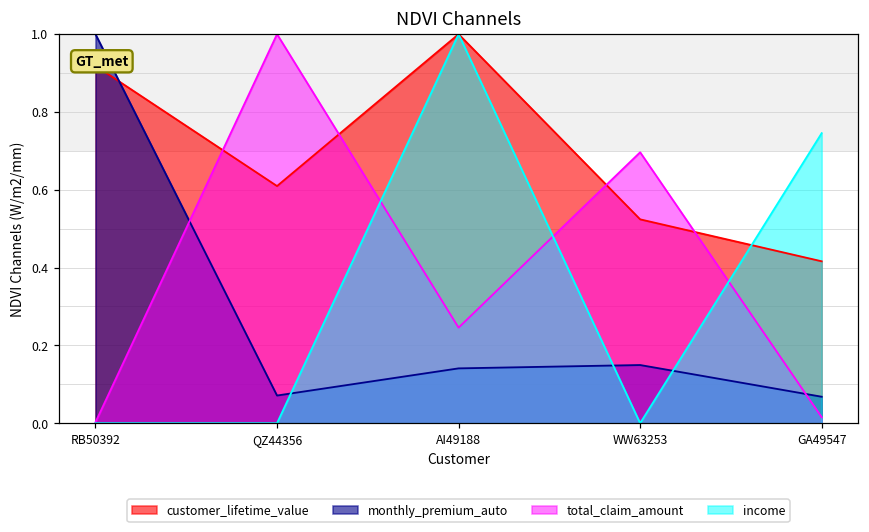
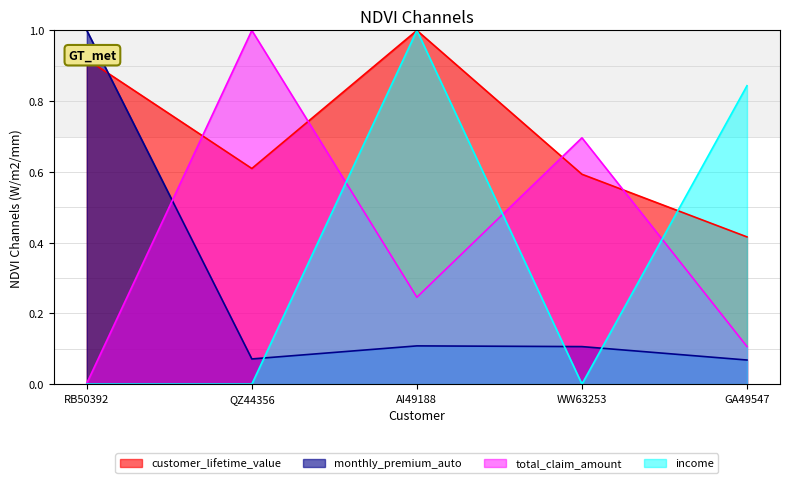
  {
    "customer_lifetime_value": {
      "QZ44356": 0.61,
-     "WW63253": 0.52,
+     "WW63253": 0.59,
      "GA49547": 0.42
    },
    "monthly_premium_auto": {
      "RB50392": 1.00,
      "QZ44356": 0.07,
-     "AI49188": 0.14,
-     "WW63253": 0.15,
+     "AI49188": 0.11,
+     "WW63253": 0.11,
      "GA49547": 0.07
    },
    "total_claim_amount": {
      "QZ44356": 1.00,
      "AI49188": 0.25,
      "WW63253": 0.70,
-     "GA49547": 0.02
+     "GA49547": 0.11
    },
    "income": {
      "QZ44356": 0.00,
      "WW63253": 0.00,
-     "GA49547": 0.75
+     "GA49547": 0.84
    }
  }
